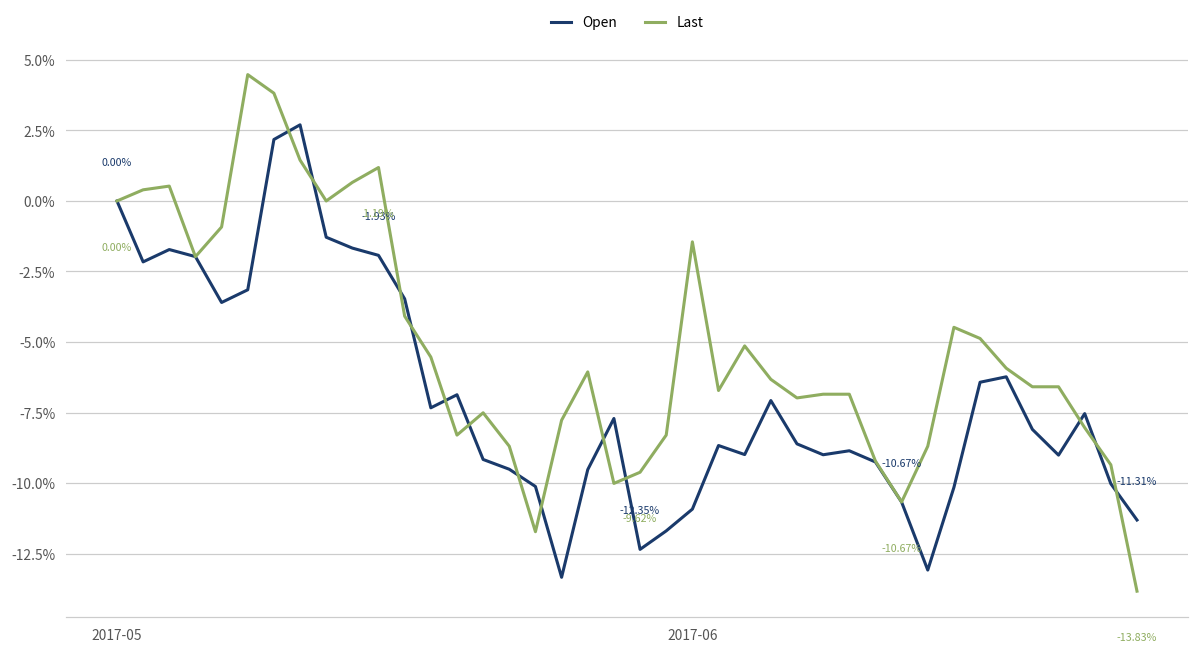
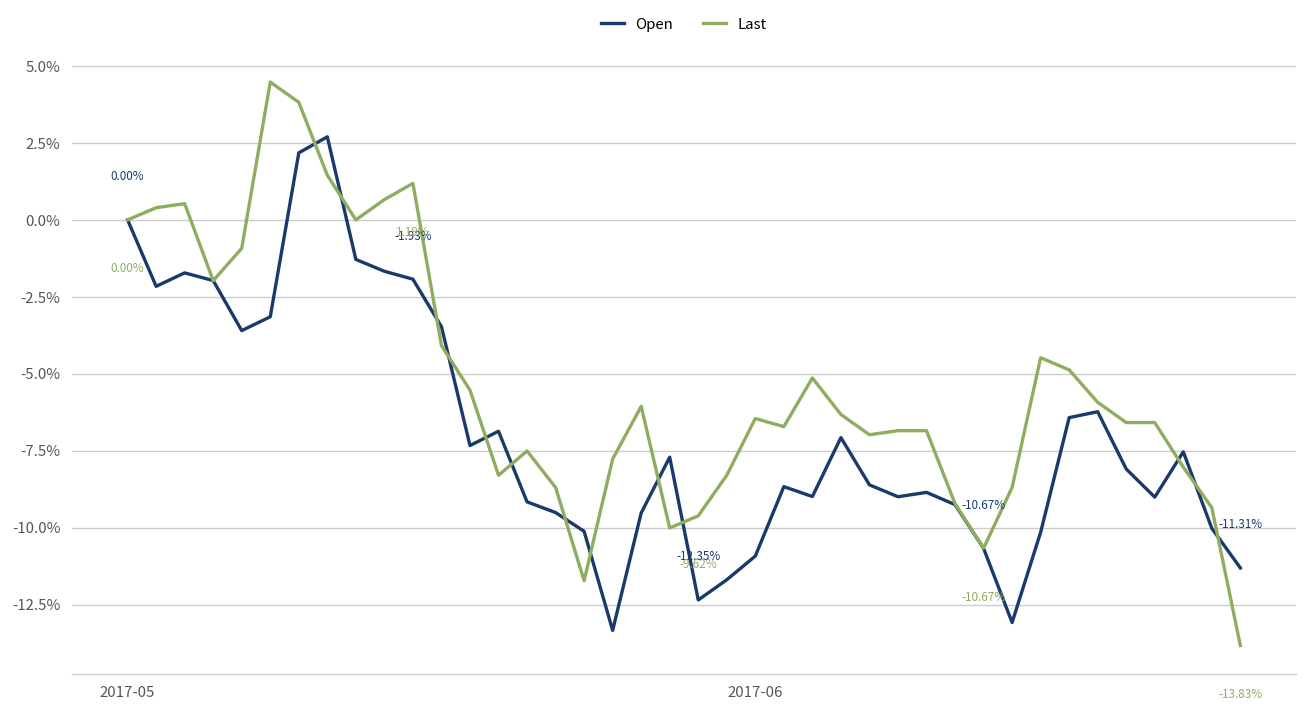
  {
    "Open": {
      "2017-06": "-10.9%"
    },
    "Last": {
-     "2017-06": "-1.4%"
+     "2017-06": "-6.5%"
    }
  }
